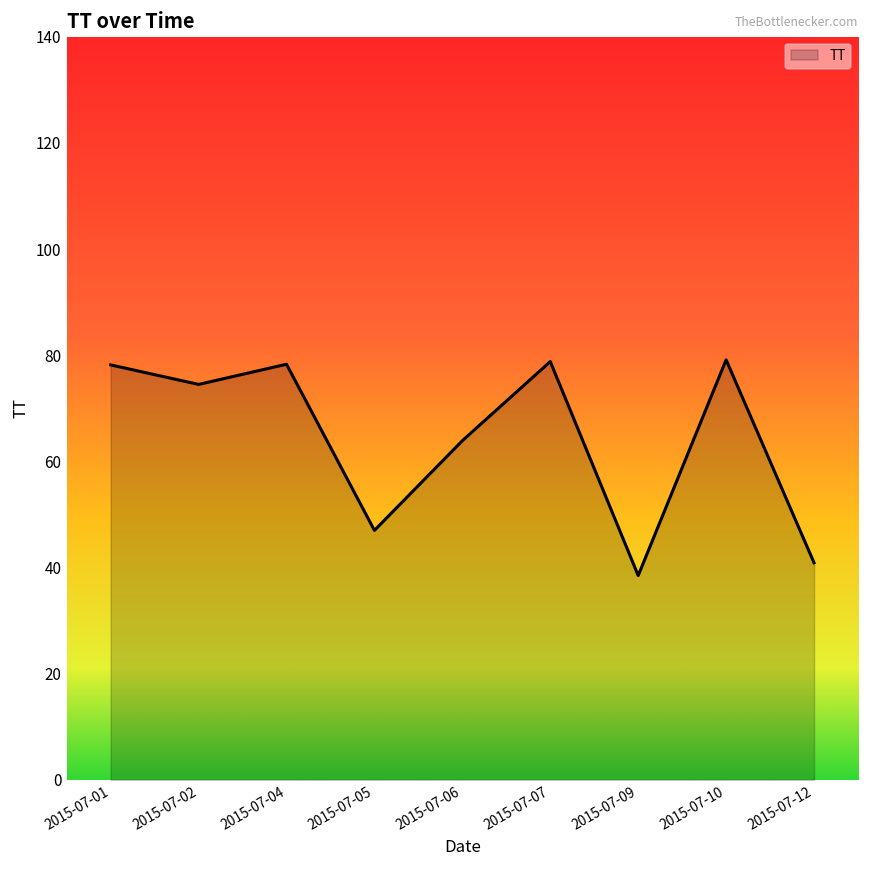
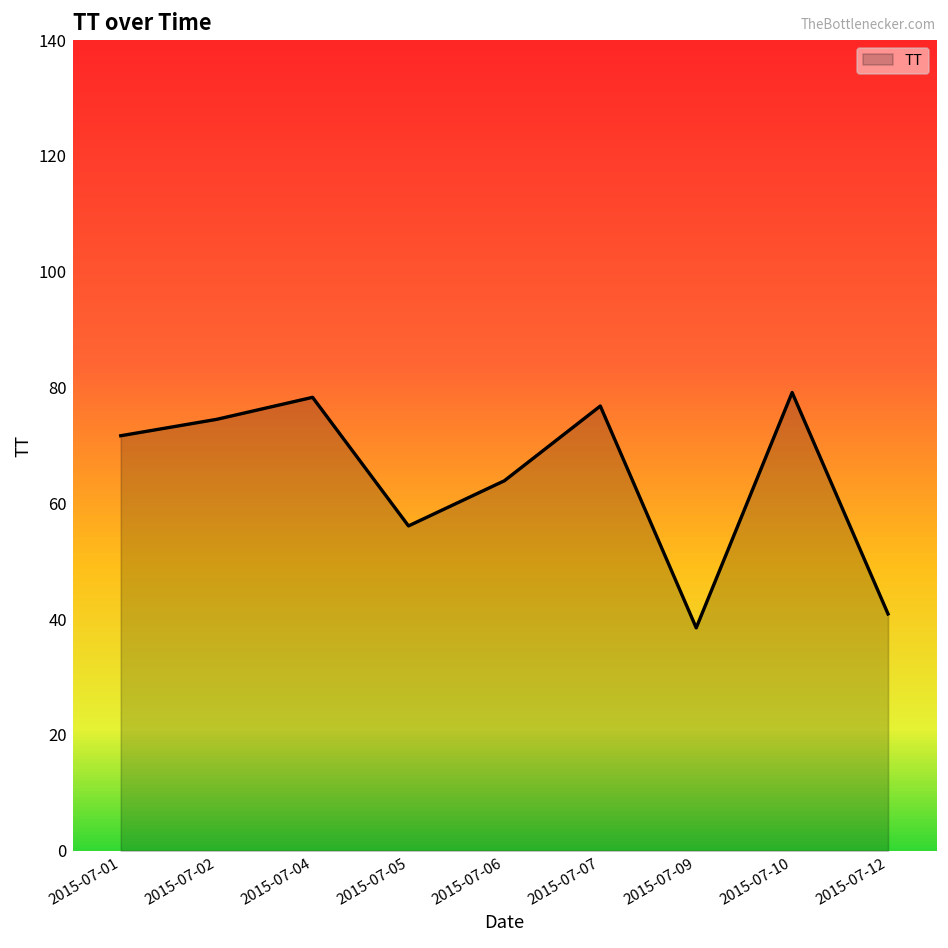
  {
-   "2015-07-01": 78,
+   "2015-07-01": 72,
    "2015-07-02": 75,
    "2015-07-04": 78,
-   "2015-07-05": 47,
+   "2015-07-05": 56,
    "2015-07-06": 64,
-   "2015-07-07": 79,
+   "2015-07-07": 77,
    "2015-07-09": 39,
    "2015-07-10": 79,
    "2015-07-12": 41
  }
